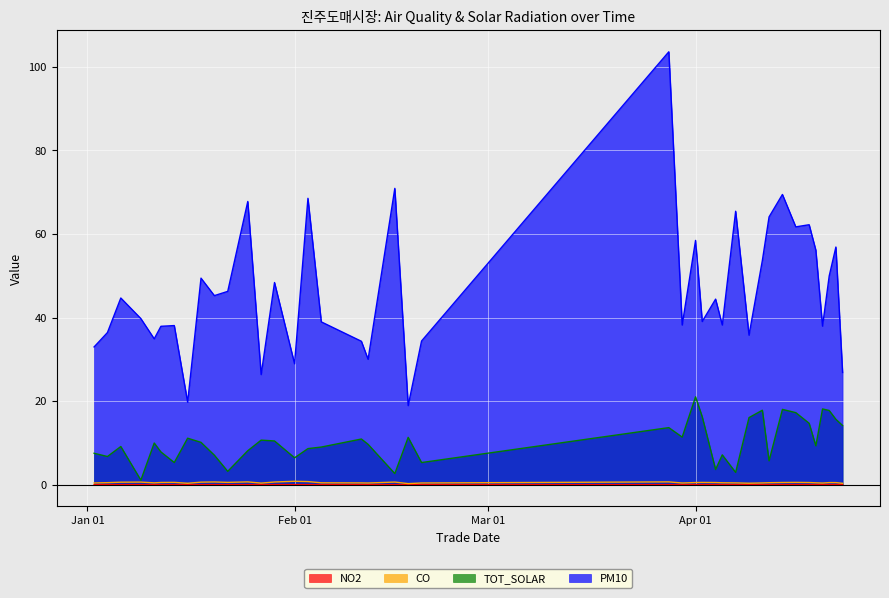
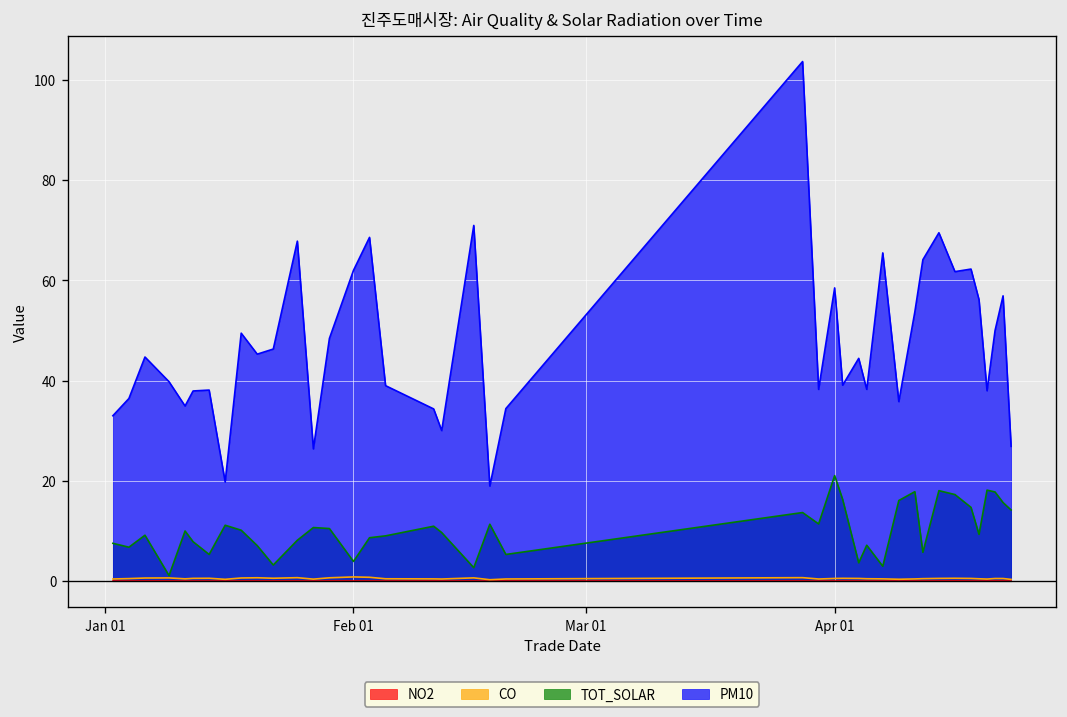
  {
    "NO2": {
      "Feb 01": 0
    },
    "CO": {
      "Feb 01": 1
    },
    "TOT_SOLAR": {
-     "Feb 01": 6,
+     "Feb 01": 4,
      "Apr 01": 21
    },
    "PM10": {
-     "Feb 01": 29,
+     "Feb 01": 62,
      "Apr 01": 58
    }
  }
